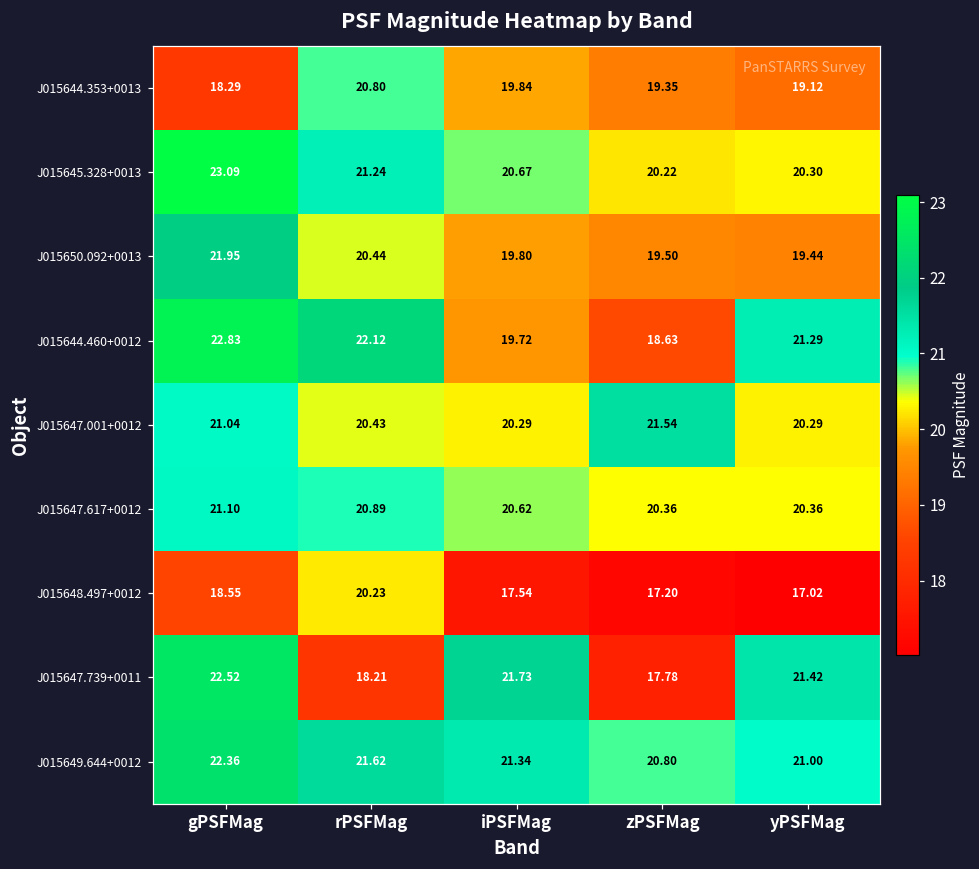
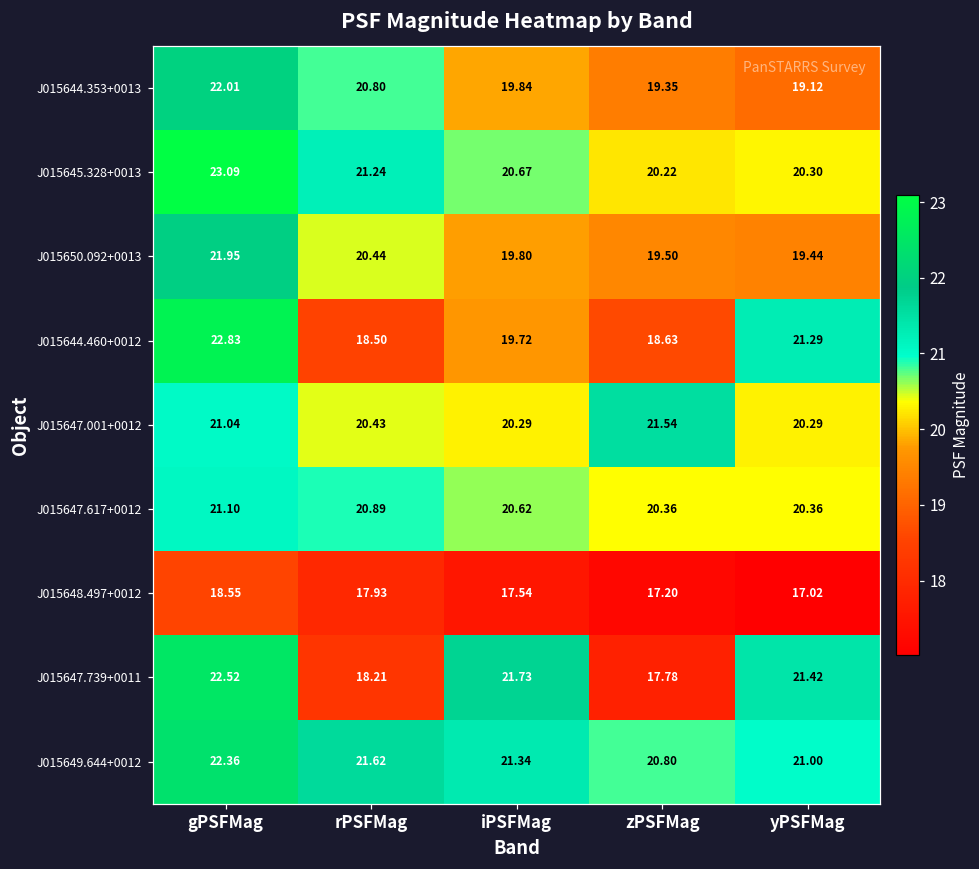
  {
    "J015644.353+0013": {
-     "gPSFMag": 18.29,
+     "gPSFMag": 22.01,
      "rPSFMag": 20.80,
      "iPSFMag": 19.84,
      "zPSFMag": 19.35
    },
    "J015645.328+0013": {
      "gPSFMag": 23.09,
      "rPSFMag": 21.24,
      "iPSFMag": 20.67,
      "zPSFMag": 20.22,
      "yPSFMag": 20.30
    },
    "J015650.092+0013": {
      "gPSFMag": 21.95,
      "rPSFMag": 20.44,
      "iPSFMag": 19.80,
      "zPSFMag": 19.50,
      "yPSFMag": 19.44
    },
    "J015644.460+0012": {
      "gPSFMag": 22.83,
-     "rPSFMag": 22.12,
+     "rPSFMag": 18.50,
      "iPSFMag": 19.72,
      "zPSFMag": 18.63,
      "yPSFMag": 21.29
    },
    "J015647.001+0012": {
      "gPSFMag": 21.04,
      "rPSFMag": 20.43,
      "iPSFMag": 20.29,
      "zPSFMag": 21.54,
      "yPSFMag": 20.29
    },
    "J015647.617+0012": {
      "gPSFMag": 21.10,
      "rPSFMag": 20.89,
      "iPSFMag": 20.62,
      "zPSFMag": 20.36,
      "yPSFMag": 20.36
    },
    "J015648.497+0012": {
      "gPSFMag": 18.55,
-     "rPSFMag": 20.23,
+     "rPSFMag": 17.93,
      "iPSFMag": 17.54,
      "zPSFMag": 17.20,
      "yPSFMag": 17.02
    },
    "J015647.739+0011": {
      "gPSFMag": 22.52,
      "rPSFMag": 18.21,
      "iPSFMag": 21.73,
      "zPSFMag": 17.78,
      "yPSFMag": 21.42
    },
    "J015649.644+0012": {
      "gPSFMag": 22.36,
      "rPSFMag": 21.62,
      "iPSFMag": 21.34,
      "zPSFMag": 20.80,
      "yPSFMag": 21.00
    }
  }
